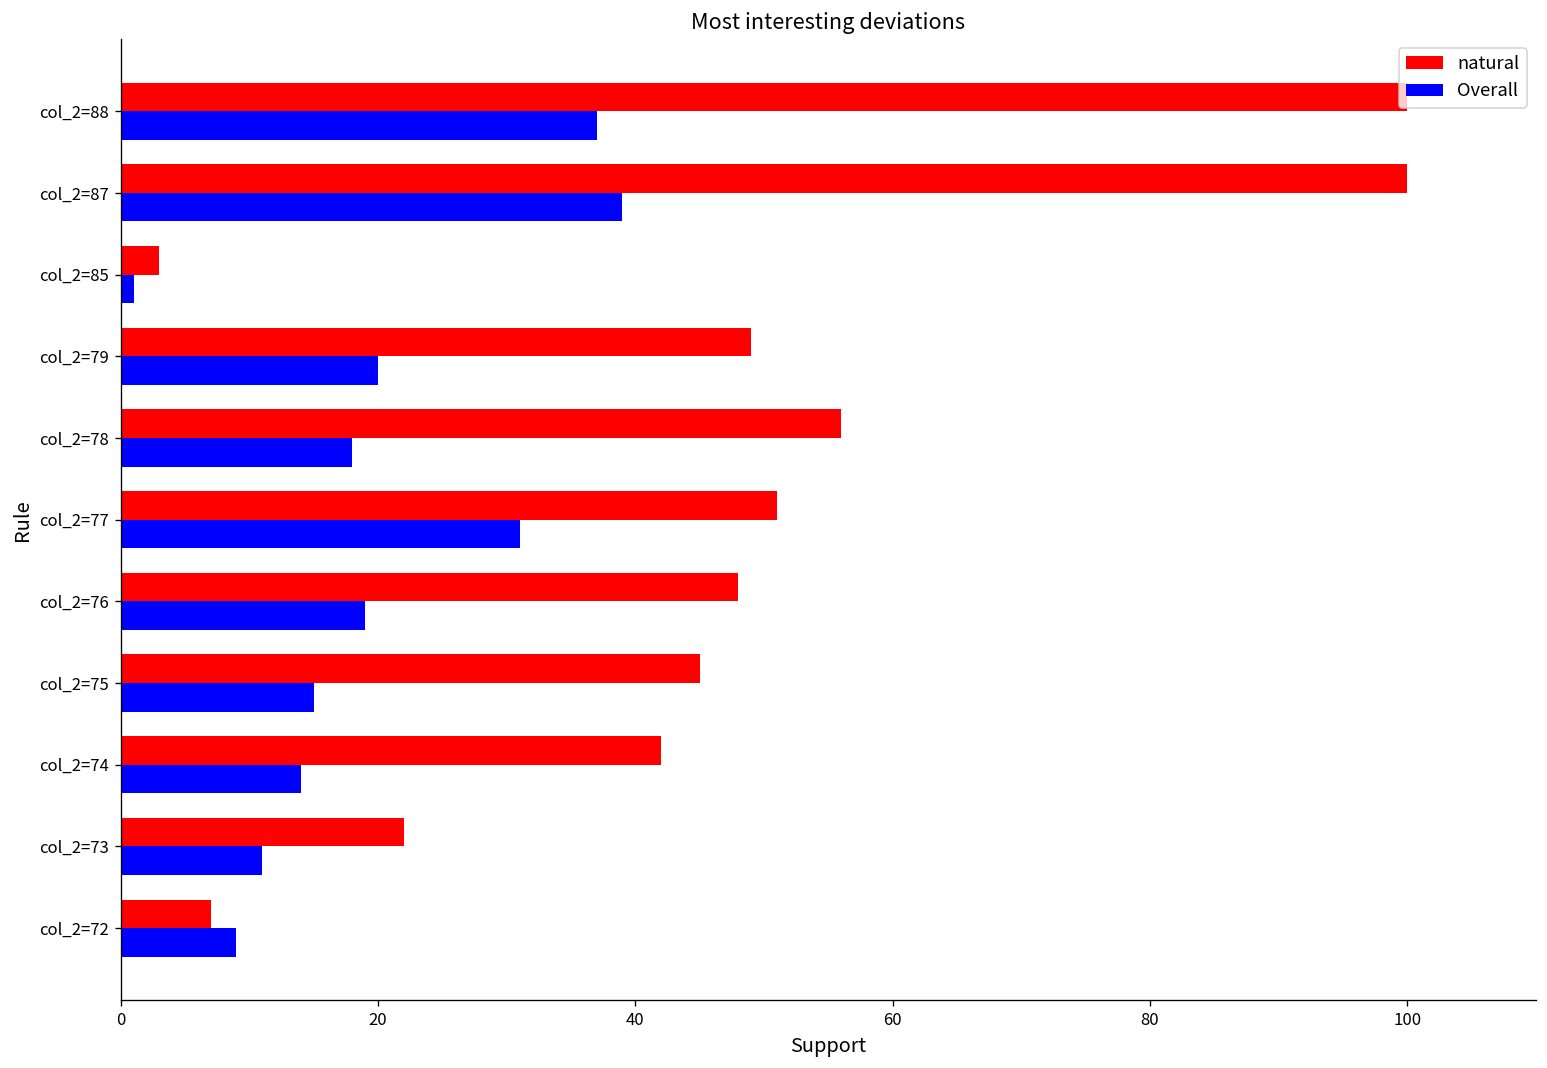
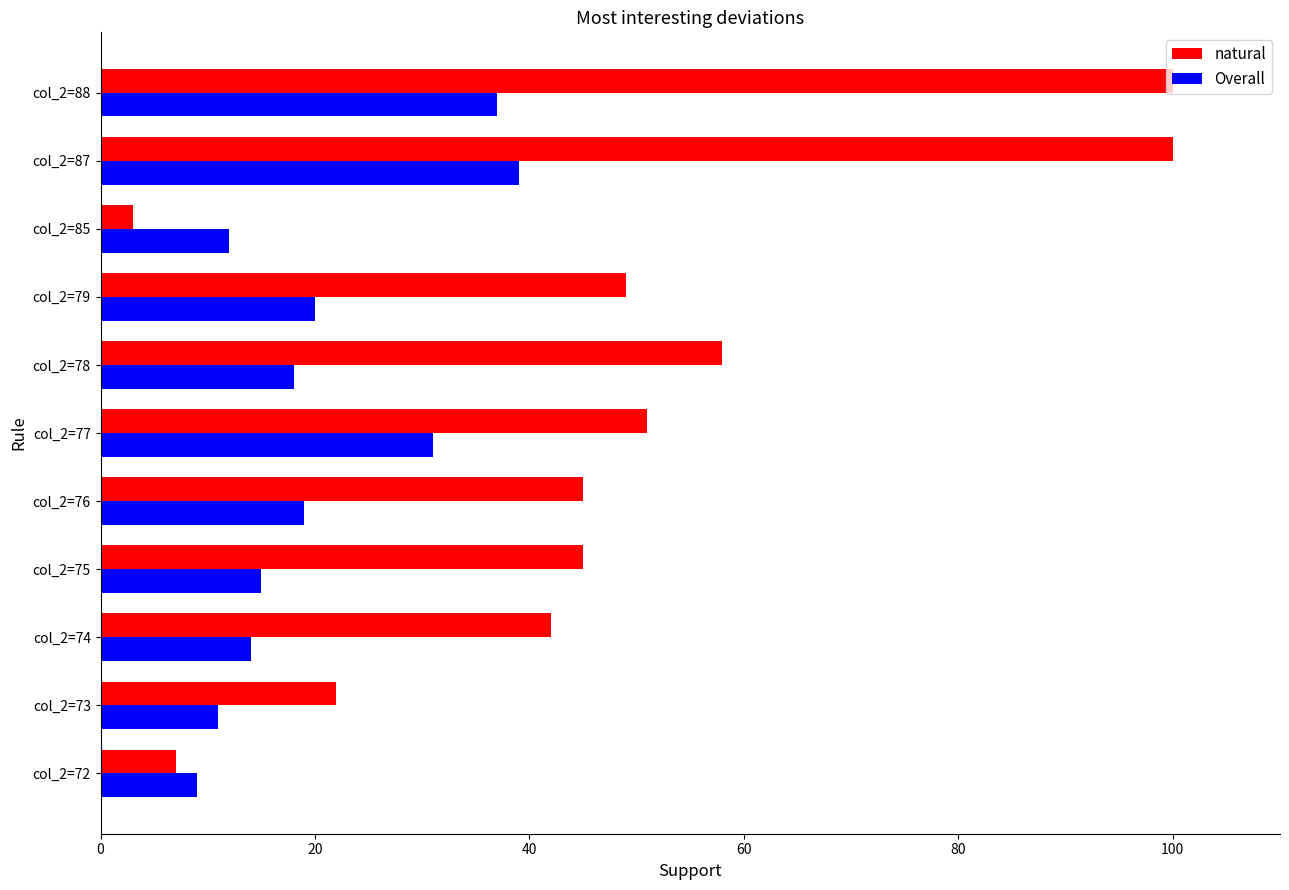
  {
    "natural": {
      "col_2=87": 100,
      "col_2=85": 3,
      "col_2=79": 49,
-     "col_2=78": 56,
+     "col_2=78": 58,
      "col_2=77": 51,
-     "col_2=76": 48,
+     "col_2=76": 45,
      "col_2=75": 45,
      "col_2=74": 42,
      "col_2=73": 22,
      "col_2=72": 7
    },
    "Overall": {
      "col_2=88": 37,
      "col_2=87": 39,
-     "col_2=85": 1,
+     "col_2=85": 12,
      "col_2=79": 20,
      "col_2=78": 18,
      "col_2=77": 31,
      "col_2=76": 19,
      "col_2=75": 15,
      "col_2=74": 14,
      "col_2=73": 11,
      "col_2=72": 9
    }
  }
